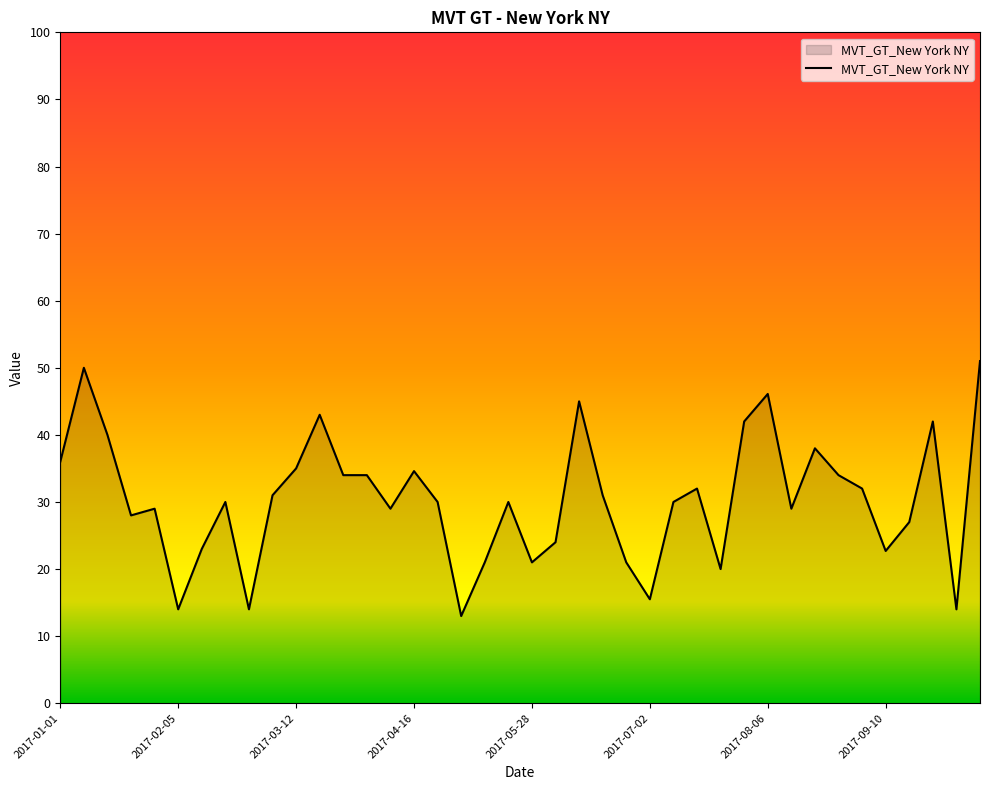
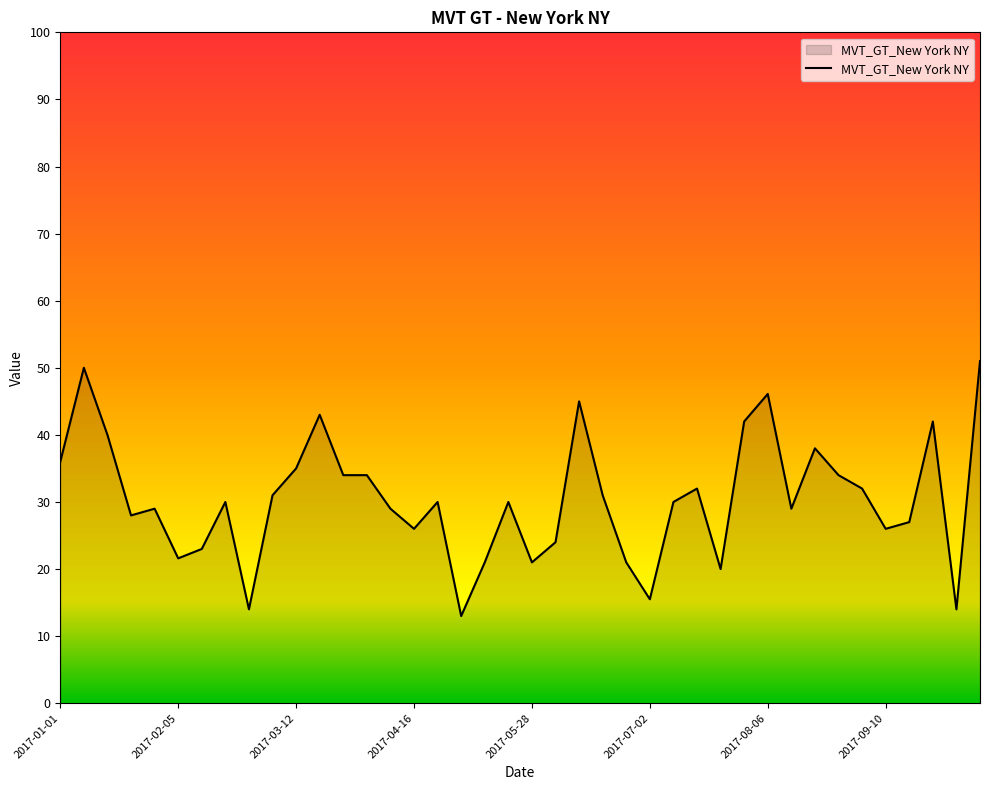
  {
    "2017-01-01": 36,
-   "2017-02-05": 14,
+   "2017-02-05": 22,
    "2017-03-12": 35,
-   "2017-04-16": 35,
+   "2017-04-16": 26,
    "2017-05-28": 21,
    "2017-07-02": 16,
    "2017-08-06": 46,
-   "2017-09-10": 23
+   "2017-09-10": 26
  }
